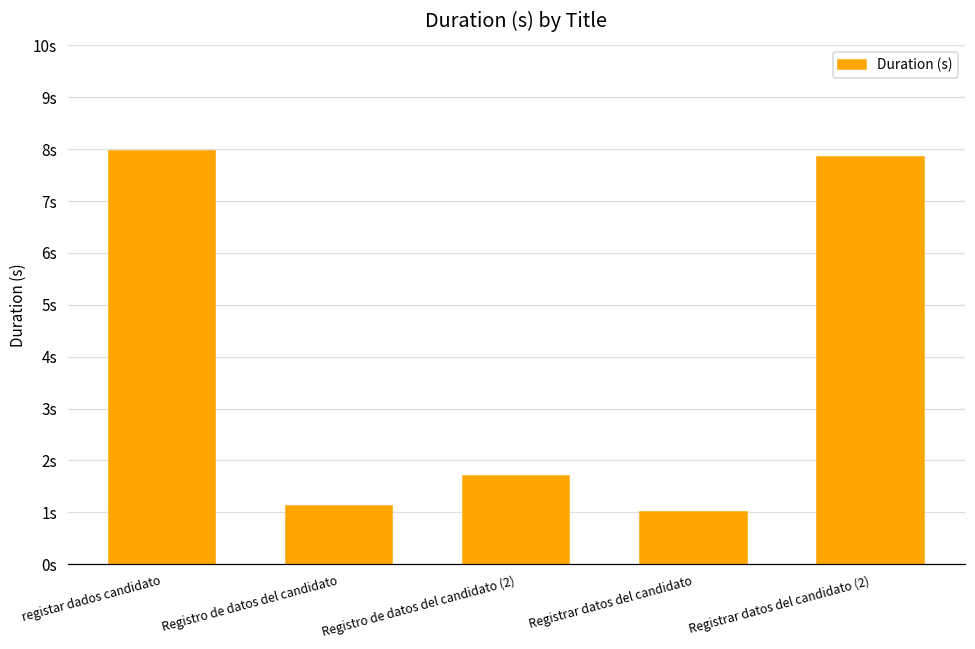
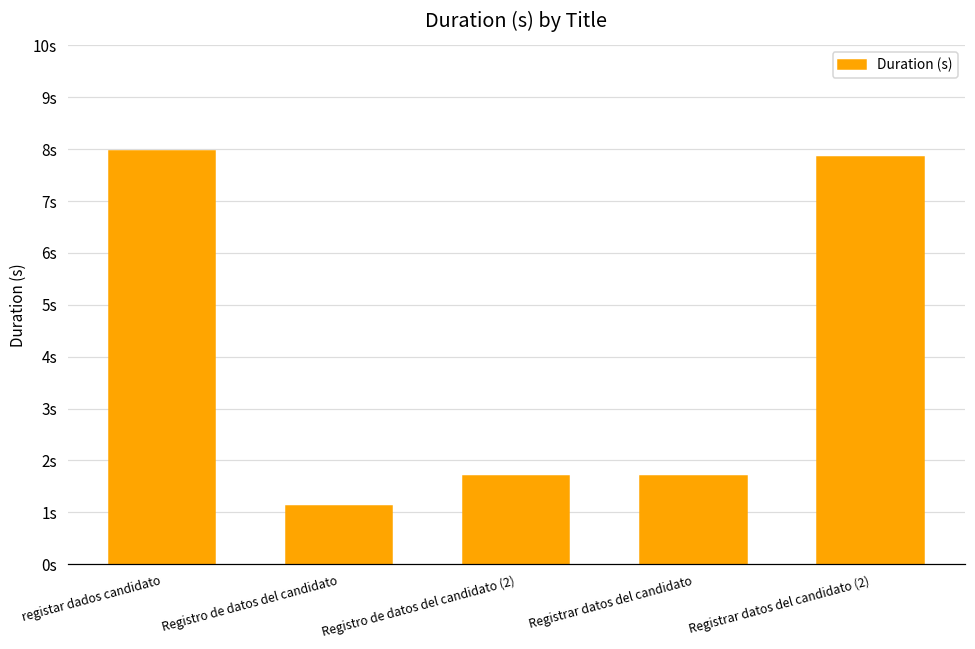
  {
    "registar dados candidato": "8.0s",
    "Registro de datos del candidato": "1.1s",
    "Registro de datos del candidato (2)": "1.7s",
-   "Registrar datos del candidato": "1.0s",
+   "Registrar datos del candidato": "1.7s",
    "Registrar datos del candidato (2)": "7.9s"
  }
